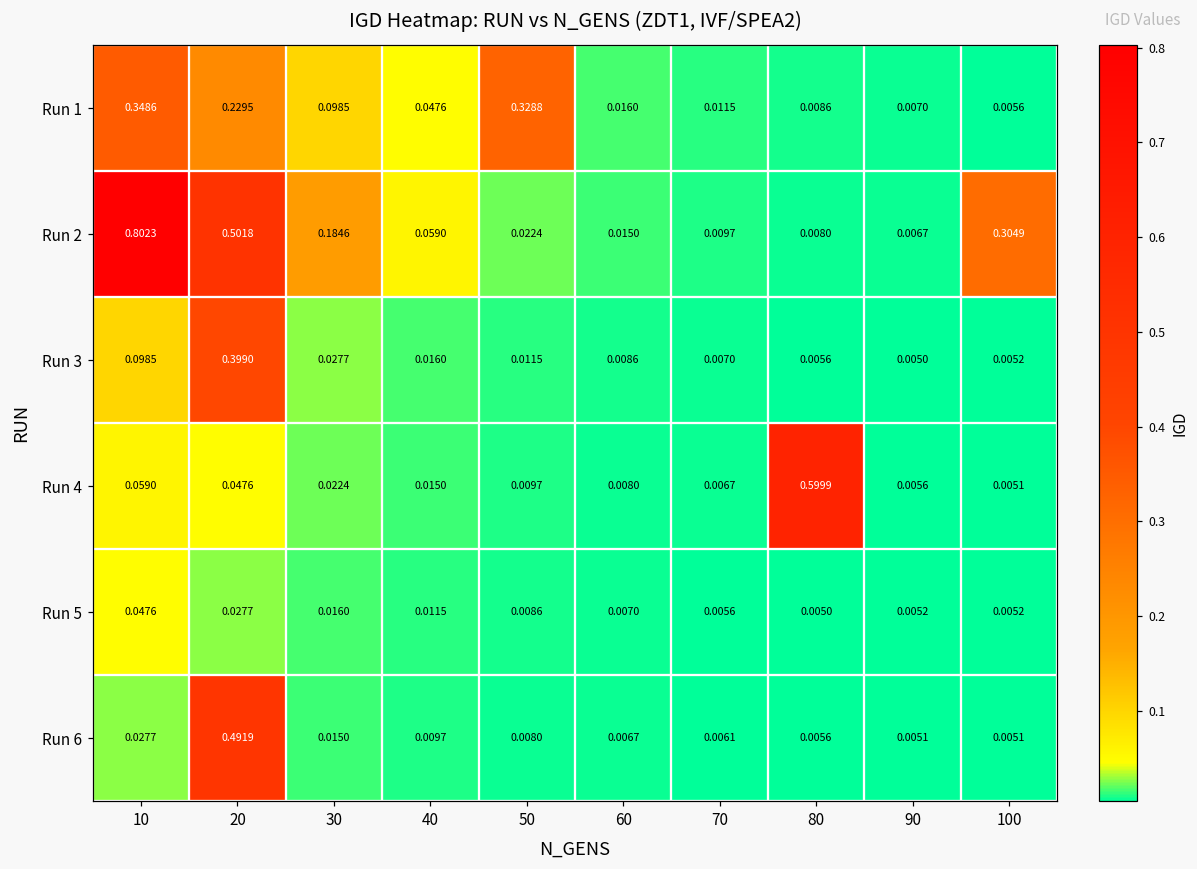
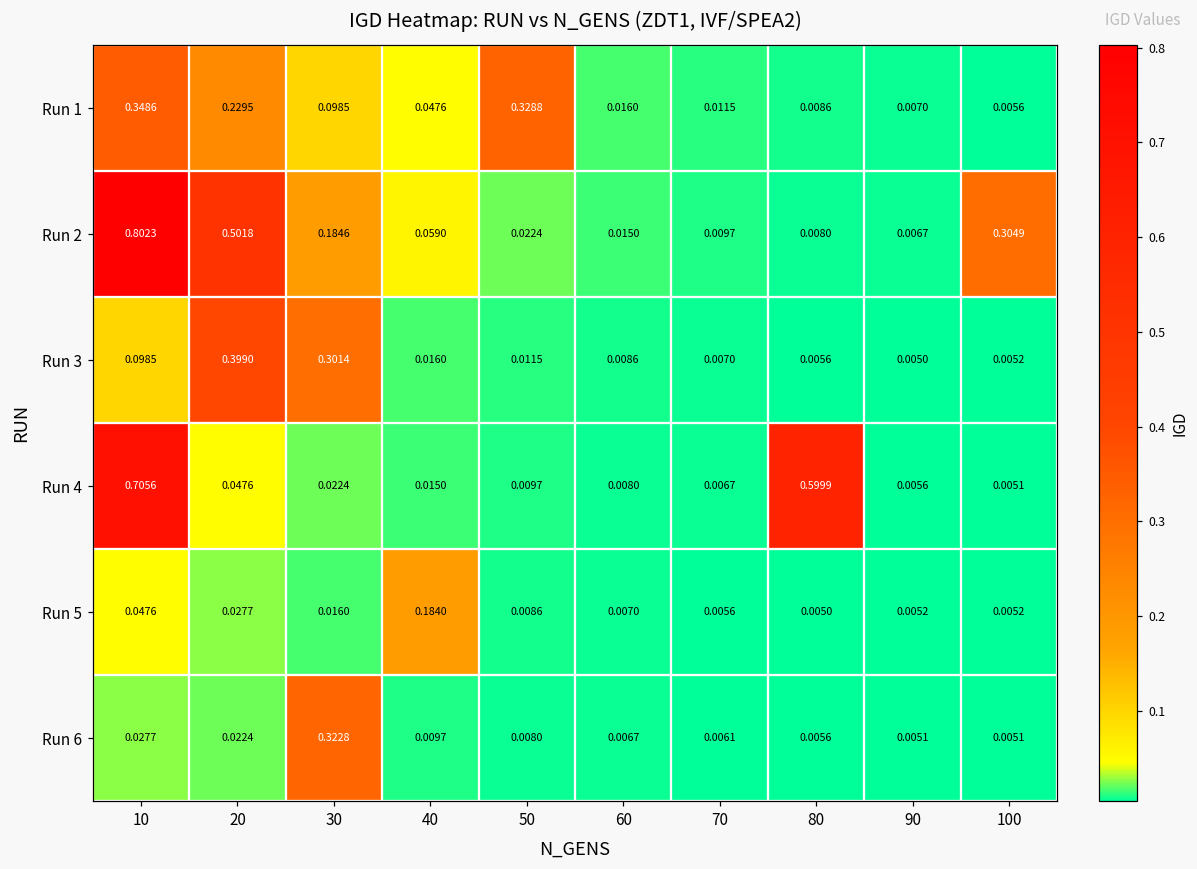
  {
    "Run 1": {
      "10": 0.3486,
      "20": 0.2295,
      "30": 0.0985,
      "40": 0.0476,
      "50": 0.3288,
      "60": 0.0160,
      "70": 0.0115,
      "80": 0.0086,
      "90": 0.0070,
      "100": 0.0056
    },
    "Run 2": {
      "10": 0.8023,
      "20": 0.5018,
      "30": 0.1846,
      "40": 0.0590,
      "50": 0.0224,
      "60": 0.0150,
      "70": 0.0097,
      "80": 0.0080,
      "90": 0.0067,
      "100": 0.3049
    },
    "Run 3": {
      "10": 0.0985,
      "20": 0.3990,
-     "30": 0.0277,
+     "30": 0.3014,
      "40": 0.0160,
      "50": 0.0115,
      "60": 0.0086,
      "70": 0.0070,
      "80": 0.0056,
      "90": 0.0050,
      "100": 0.0052
    },
    "Run 4": {
-     "10": 0.0590,
+     "10": 0.7056,
      "20": 0.0476,
      "30": 0.0224,
      "40": 0.0150,
      "50": 0.0097,
      "60": 0.0080,
      "70": 0.0067,
      "80": 0.5999,
      "90": 0.0056,
      "100": 0.0051
    },
    "Run 5": {
      "10": 0.0476,
      "20": 0.0277,
      "30": 0.0160,
-     "40": 0.0115,
+     "40": 0.1840,
      "50": 0.0086,
      "60": 0.0070,
      "70": 0.0056,
      "80": 0.0050,
      "90": 0.0052,
      "100": 0.0052
    },
    "Run 6": {
      "10": 0.0277,
-     "20": 0.4919,
-     "30": 0.0150,
+     "20": 0.0224,
+     "30": 0.3228,
      "40": 0.0097,
      "50": 0.0080,
      "60": 0.0067,
      "70": 0.0061,
      "80": 0.0056,
      "90": 0.0051,
      "100": 0.0051
    }
  }
